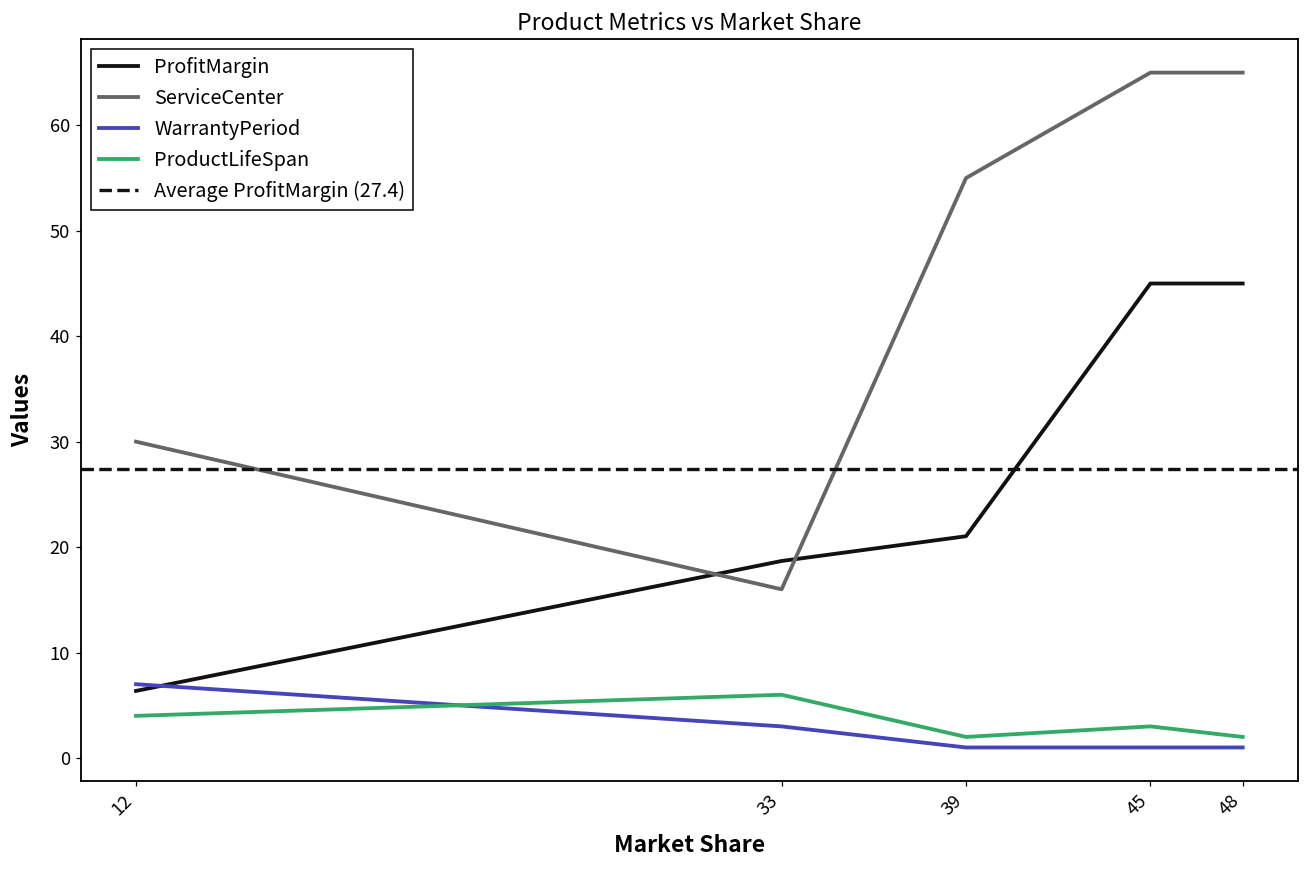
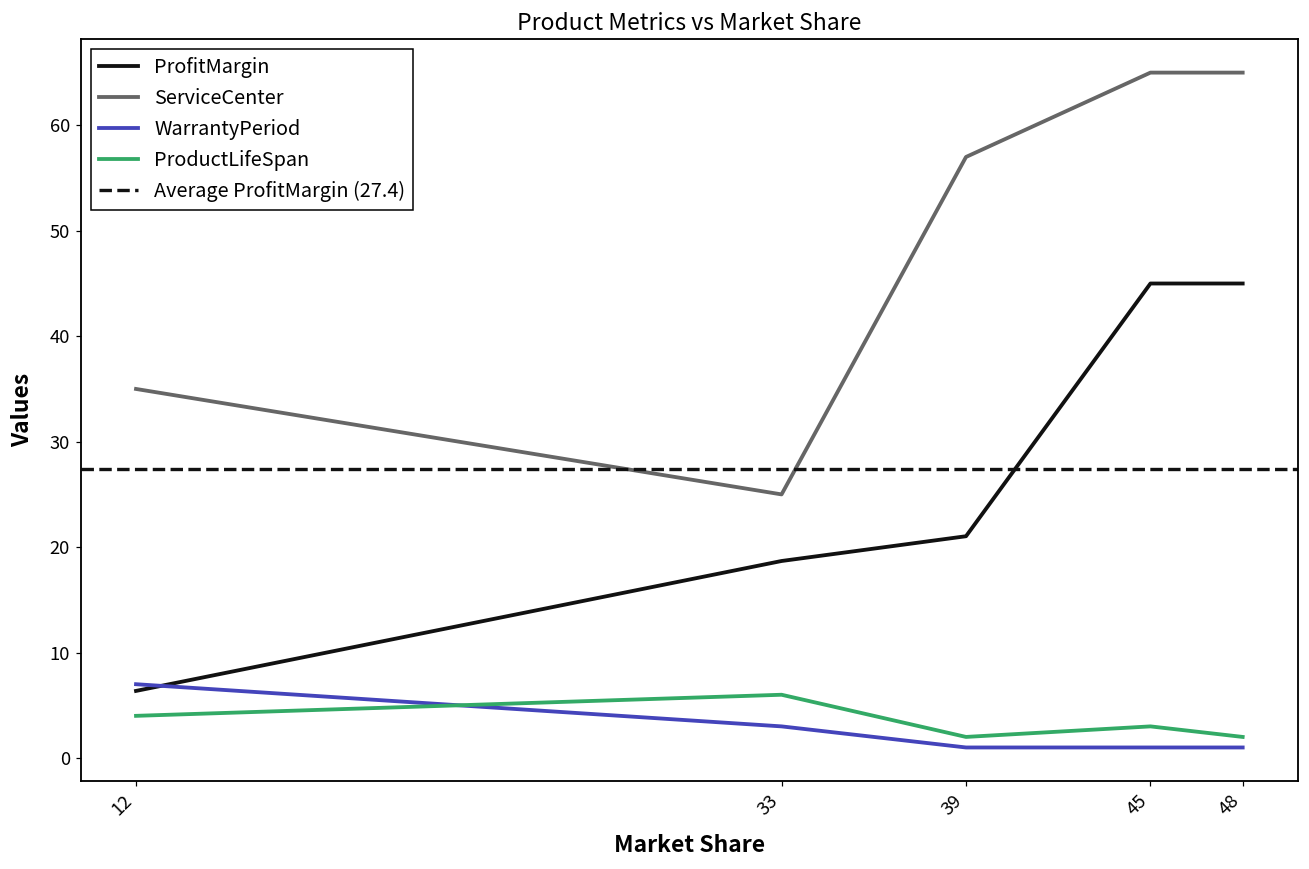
  {
    "ProfitMargin": {
      "12": 6,
      "33": 19,
      "39": 21,
      "45": 45,
      "48": 45
    },
    "ServiceCenter": {
-     "12": 30,
-     "33": 16,
-     "39": 55,
+     "12": 35,
+     "33": 25,
+     "39": 57,
      "45": 65,
      "48": 65
    },
    "WarrantyPeriod": {
      "12": 7,
      "33": 3,
      "39": 1,
      "45": 1,
      "48": 1
    },
    "ProductLifeSpan": {
      "12": 4,
      "33": 6,
      "39": 2,
      "45": 3,
      "48": 2
    }
  }
